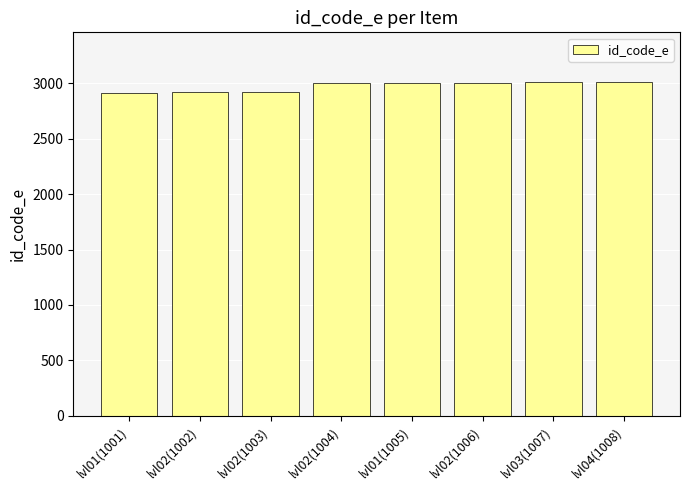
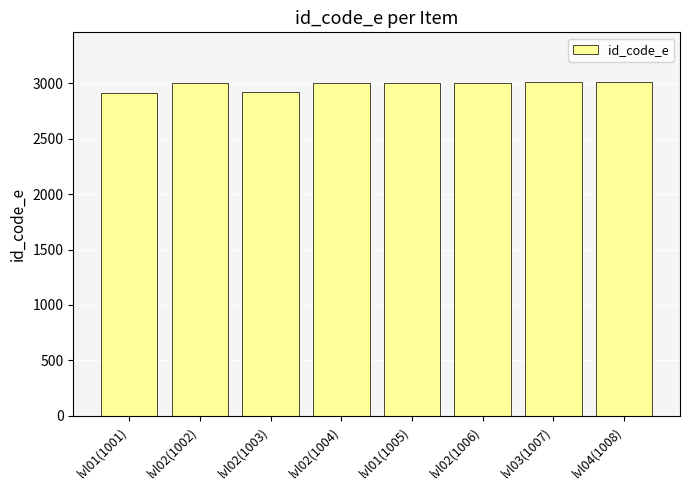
  {
    "lvl01(1001)": 2910,
-   "lvl02(1002)": 2920,
+   "lvl02(1002)": 3000,
    "lvl02(1003)": 2930,
    "lvl02(1004)": 3000,
    "lvl01(1005)": 3010,
    "lvl02(1006)": 3010,
    "lvl03(1007)": 3010,
    "lvl04(1008)": 3010
  }
